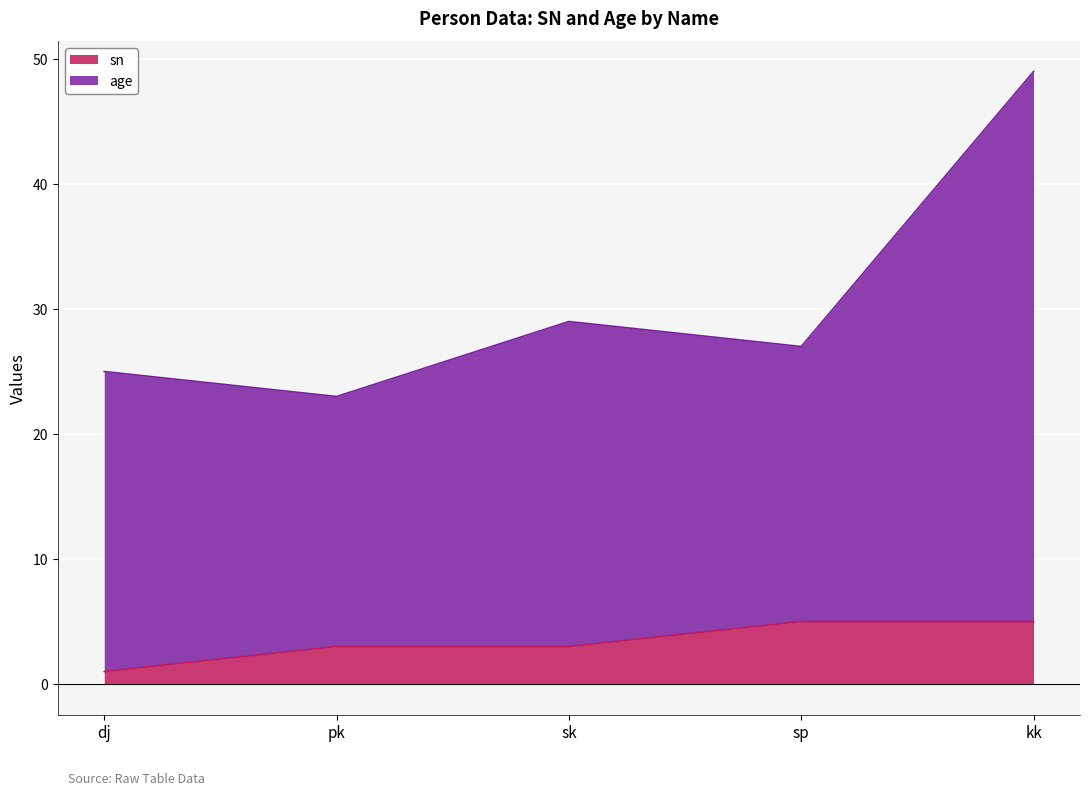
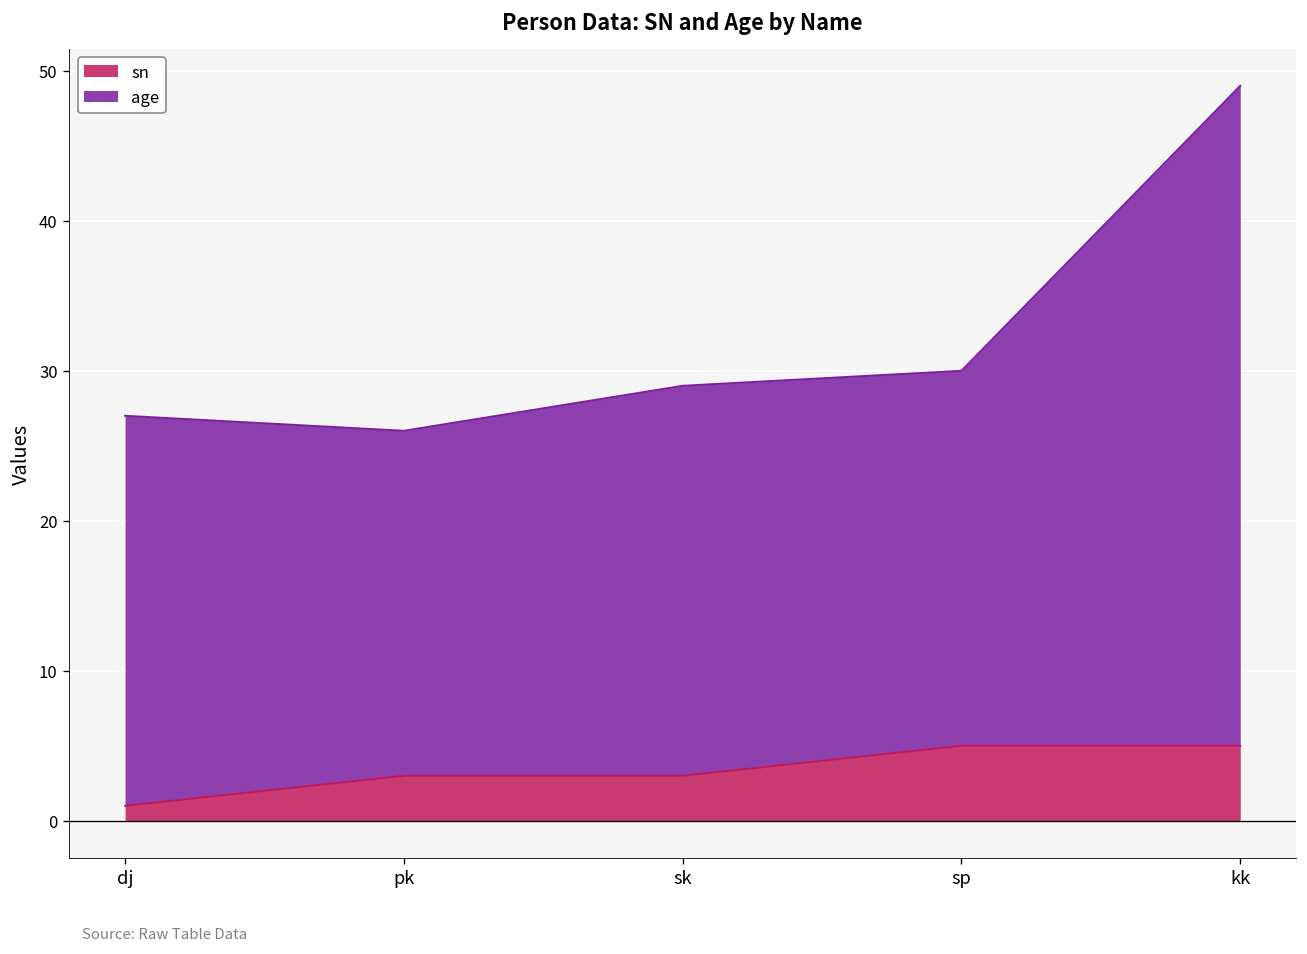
  {
    "sn": {
      "dj": 1,
      "pk": 3,
      "sk": 3,
      "sp": 5,
      "kk": 5
    },
    "age": {
-     "dj": 24,
-     "pk": 20,
+     "dj": 26,
+     "pk": 23,
      "sk": 26,
-     "sp": 22,
+     "sp": 25,
      "kk": 44
    }
  }
